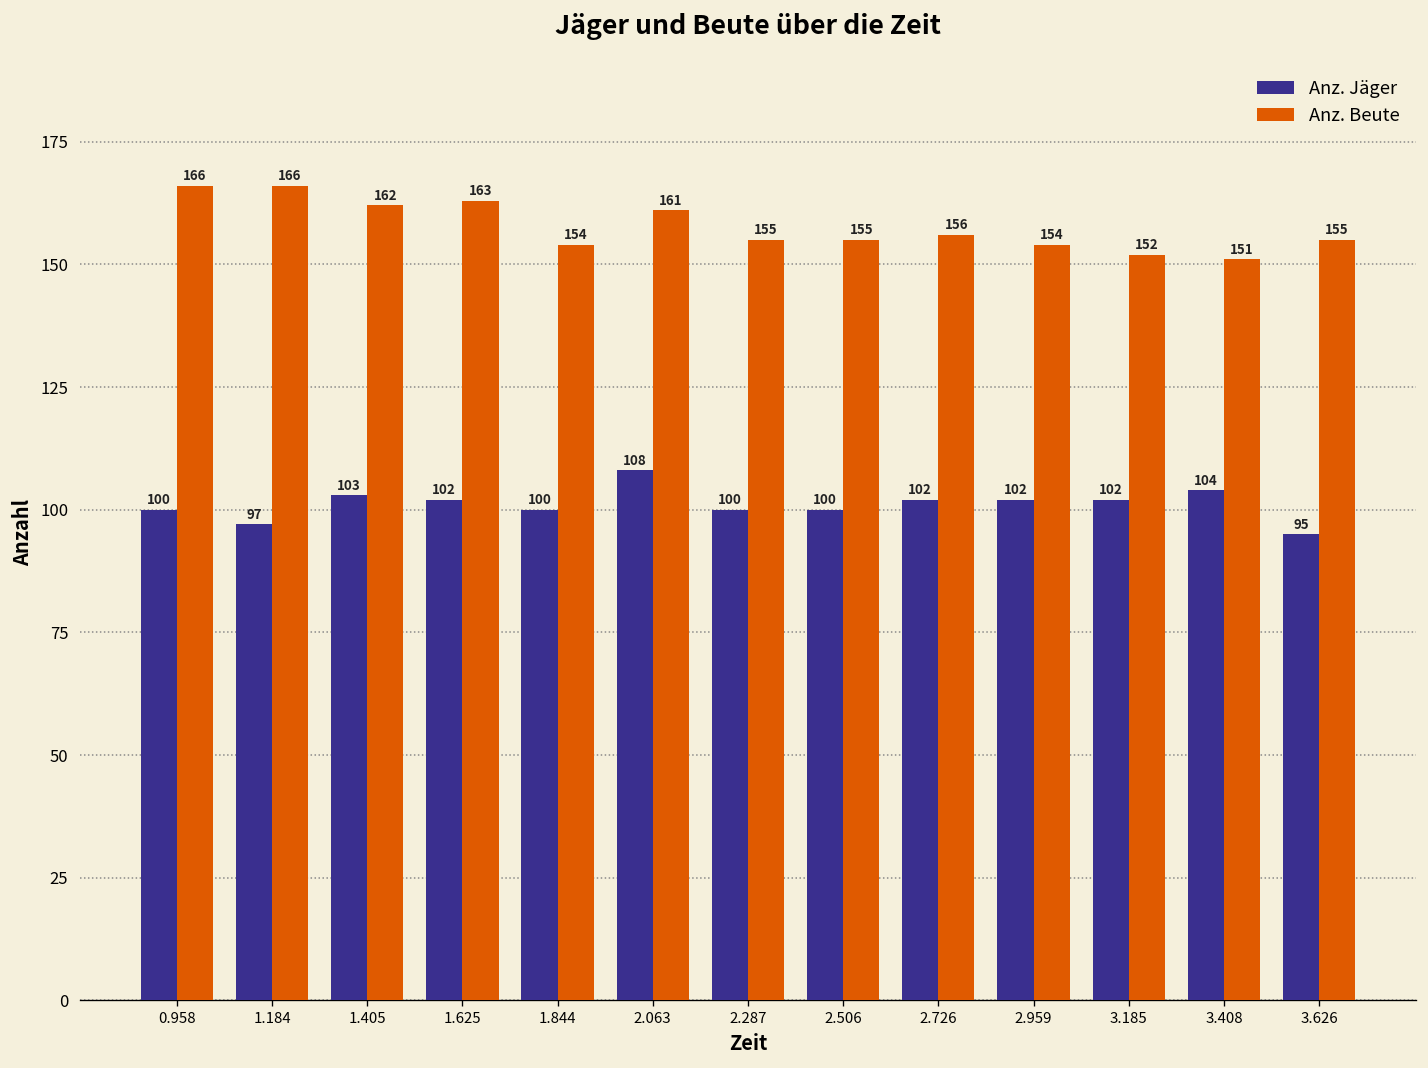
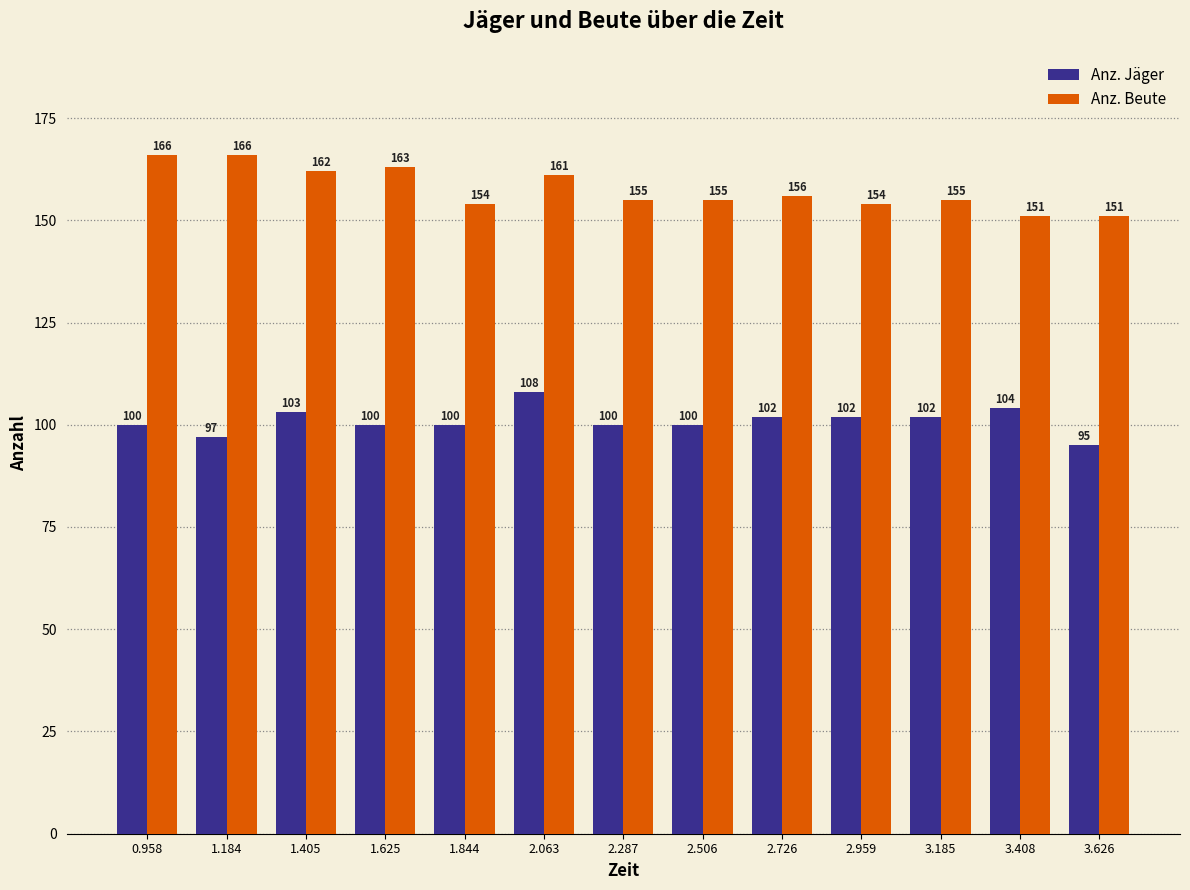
  {
    "Anz. Jäger": {
      "0.958": 100,
      "1.184": 97,
      "1.405": 103,
-     "1.625": 102,
+     "1.625": 100,
      "1.844": 100,
      "2.063": 108,
      "2.287": 100,
      "2.506": 100,
      "2.726": 102,
      "2.959": 102,
      "3.185": 102,
      "3.408": 104,
      "3.626": 95
    },
    "Anz. Beute": {
      "0.958": 166,
      "1.184": 166,
      "1.405": 162,
      "1.625": 163,
      "1.844": 154,
      "2.063": 161,
      "2.287": 155,
      "2.506": 155,
      "2.726": 156,
      "2.959": 154,
-     "3.185": 152,
+     "3.185": 155,
      "3.408": 151,
-     "3.626": 155
+     "3.626": 151
    }
  }
